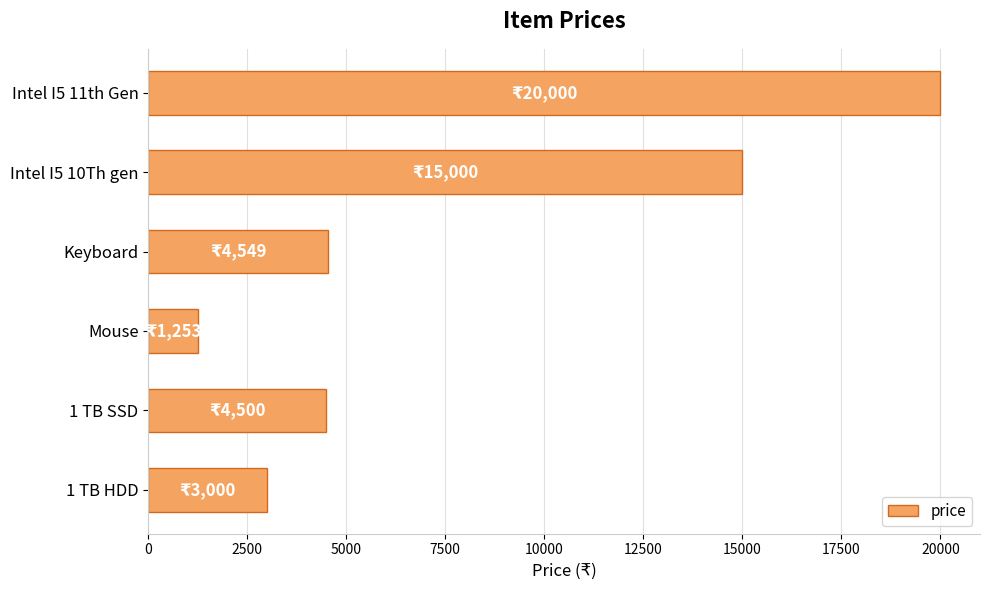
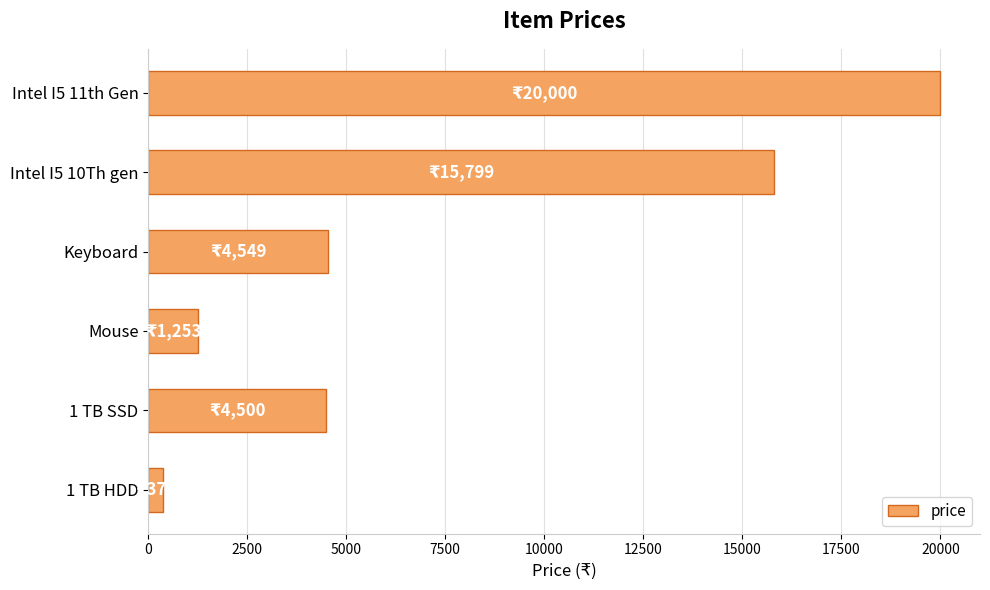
  {
    "Intel I5 11th Gen": "20,000",
-   "Intel I5 10Th gen": "15,000",
+   "Intel I5 10Th gen": "15,799",
    "Keyboard": "4,549",
    "Mouse": "1,253",
    "1 TB SSD": "4,500",
-   "1 TB HDD": "3000"
+   "1 TB HDD": "400"
  }
